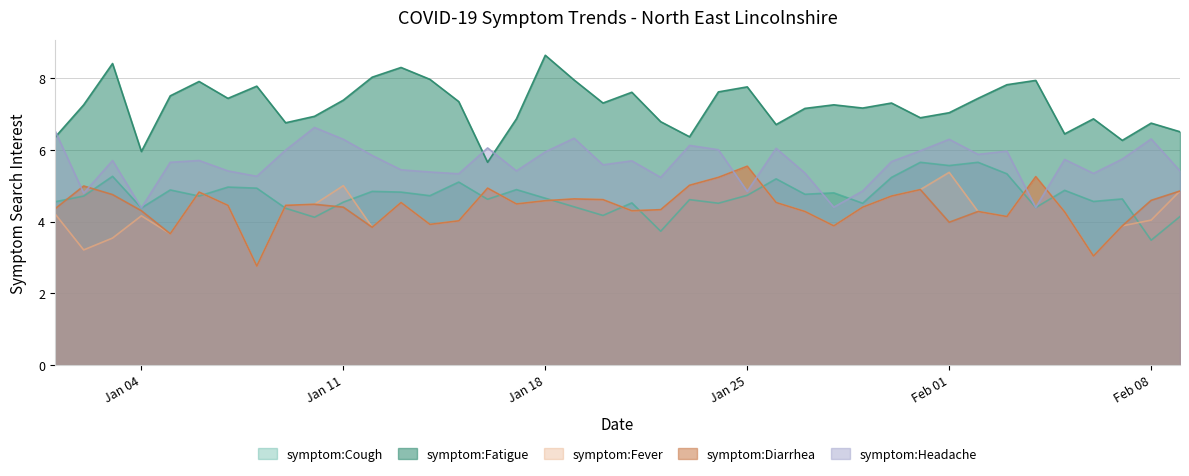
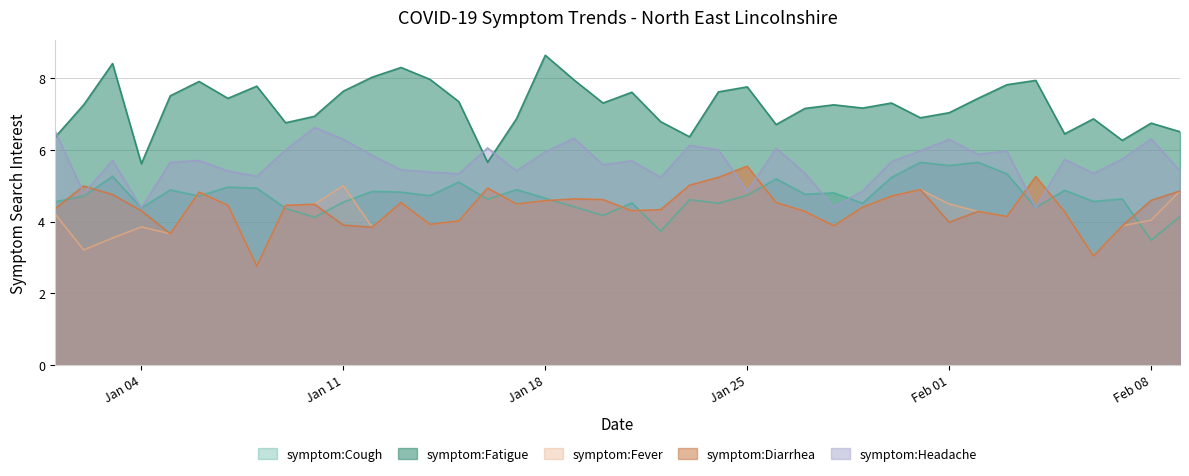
  {
    "symptom:Fatigue": {
-     "Jan 04": 6.0,
-     "Jan 11": 7.4,
+     "Jan 04": 5.6,
+     "Jan 11": 7.6,
      "Jan 18": 8.6,
      "Jan 25": 7.8,
      "Feb 01": 7.0,
      "Feb 08": 6.7
    },
    "symptom:Fever": {
-     "Jan 04": 4.2,
+     "Jan 04": 3.9,
      "Jan 11": 5.0,
-     "Feb 01": 5.4,
+     "Feb 01": 4.5,
      "Feb 08": 4.0
    },
    "symptom:Diarrhea": {
      "Jan 04": 4.3,
-     "Jan 11": 4.4,
+     "Jan 11": 3.9,
      "Feb 01": 4.0,
      "Feb 08": 4.6
    }
  }
